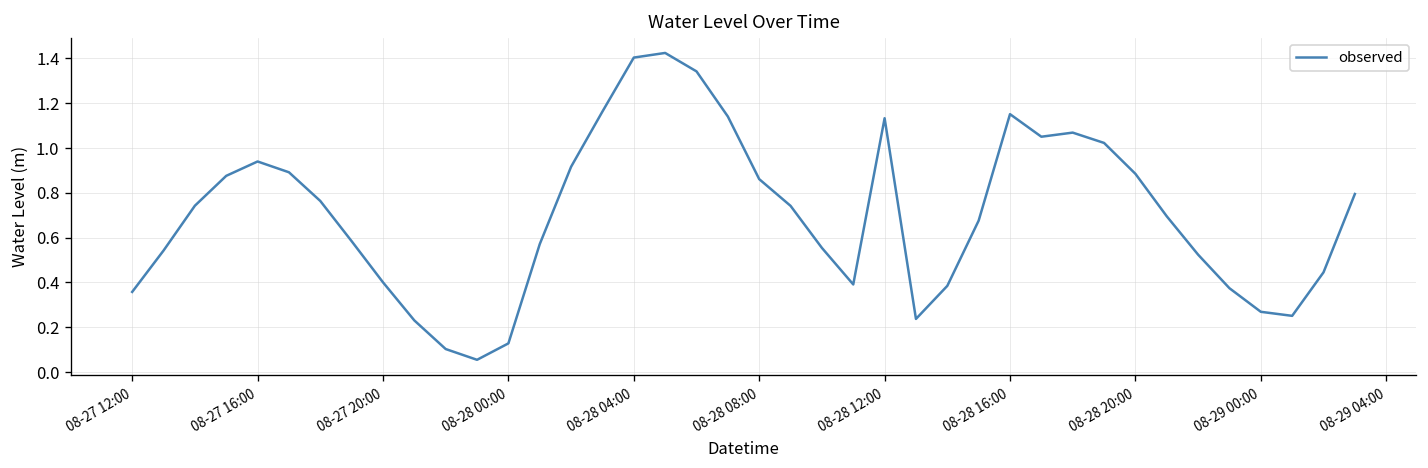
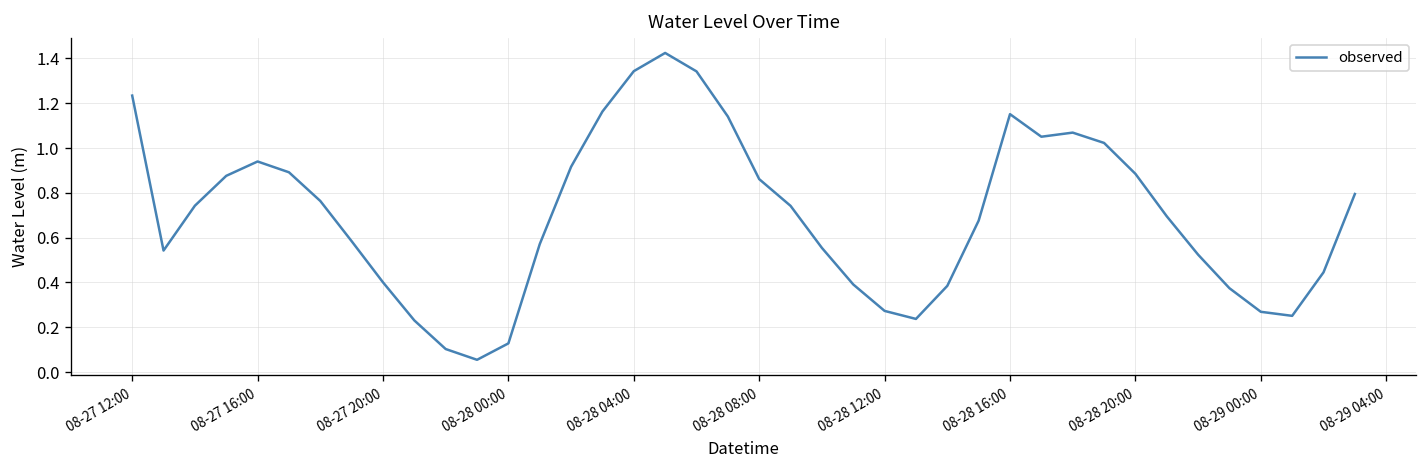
  {
-   "08-27 12:00": 0.36,
+   "08-27 12:00": 1.23,
    "08-27 16:00": 0.94,
    "08-27 20:00": 0.40,
    "08-28 00:00": 0.13,
-   "08-28 04:00": 1.40,
+   "08-28 04:00": 1.34,
    "08-28 08:00": 0.86,
-   "08-28 12:00": 1.13,
+   "08-28 12:00": 0.27,
    "08-28 16:00": 1.15,
    "08-28 20:00": 0.89,
    "08-29 00:00": 0.27
  }
